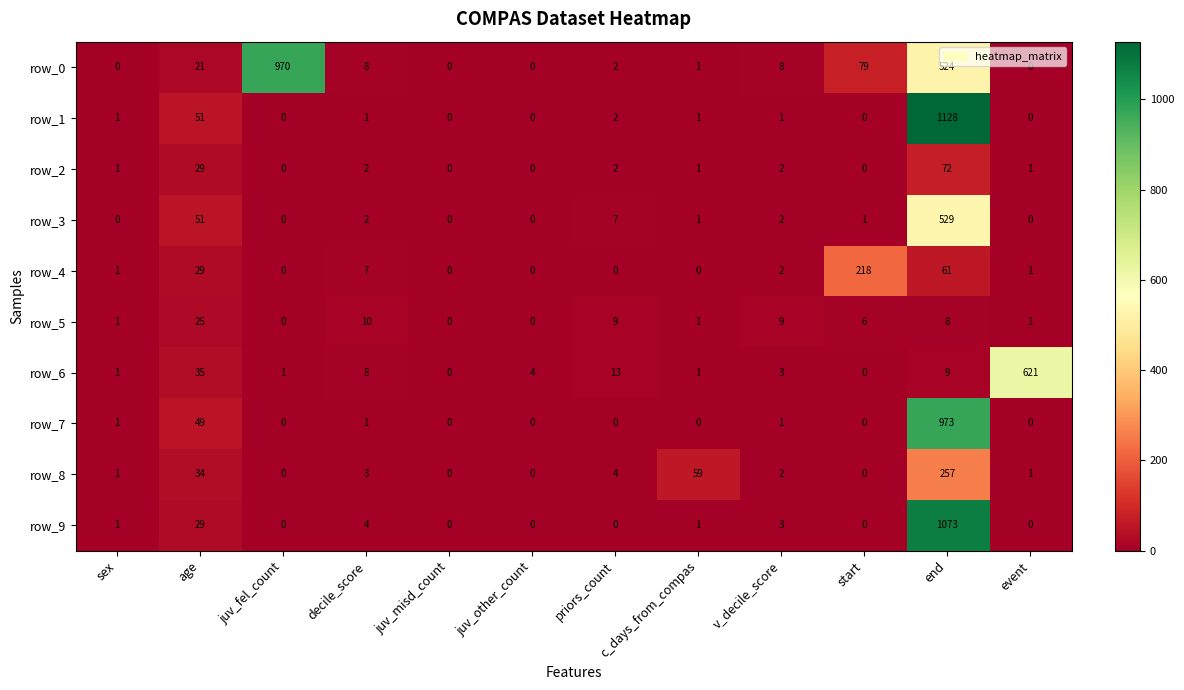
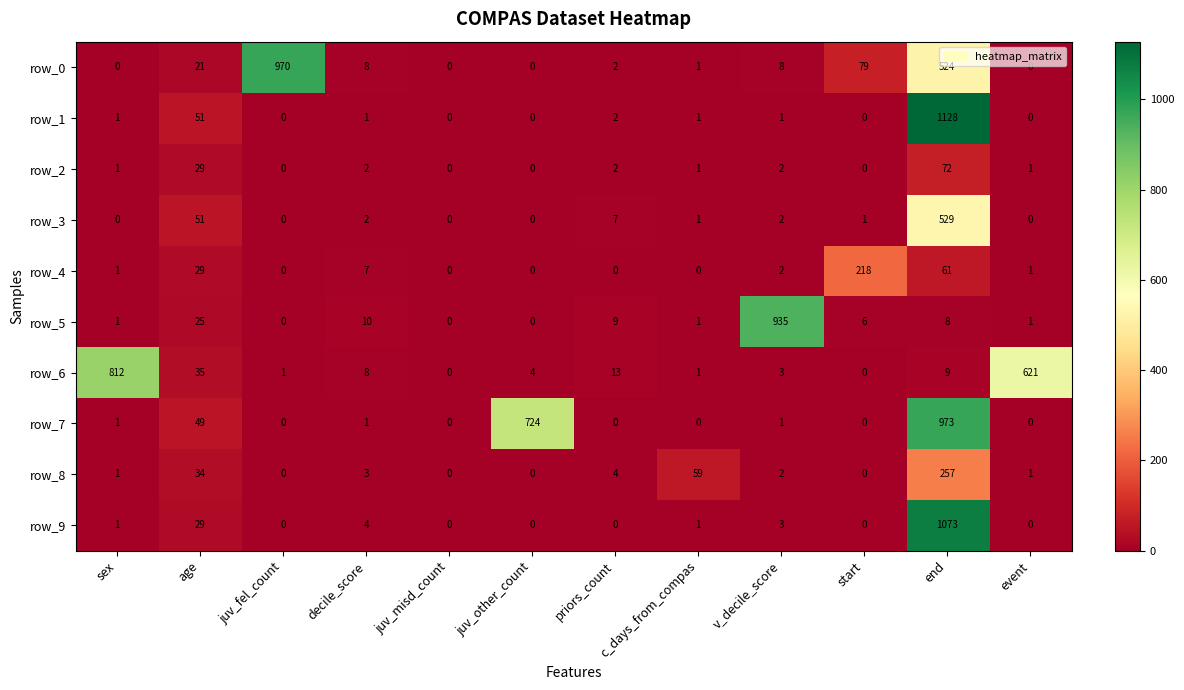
  {
    "row_0": {
      "sex": 0,
      "age": 21,
      "juv_fel_count": 970,
      "decile_score": 8,
      "juv_misd_count": 0,
      "juv_other_count": 0,
      "priors_count": 2,
      "c_days_from_compas": 1,
      "v_decile_score": 8,
      "start": 79
    },
    "row_1": {
      "sex": 1,
      "age": 51,
      "juv_fel_count": 0,
      "decile_score": 1,
      "juv_misd_count": 0,
      "juv_other_count": 0,
      "priors_count": 2,
      "c_days_from_compas": 1,
      "v_decile_score": 1,
      "start": 0,
      "end": 1128,
      "event": 0
    },
    "row_2": {
      "sex": 1,
      "age": 29,
      "juv_fel_count": 0,
      "decile_score": 2,
      "juv_misd_count": 0,
      "juv_other_count": 0,
      "priors_count": 2,
      "c_days_from_compas": 1,
      "v_decile_score": 2,
      "start": 0,
      "end": 72,
      "event": 1
    },
    "row_3": {
      "sex": 0,
      "age": 51,
      "juv_fel_count": 0,
      "decile_score": 2,
      "juv_misd_count": 0,
      "juv_other_count": 0,
      "priors_count": 7,
      "c_days_from_compas": 1,
      "v_decile_score": 2,
      "start": 1,
      "end": 529,
      "event": 0
    },
    "row_4": {
      "sex": 1,
      "age": 29,
      "juv_fel_count": 0,
      "decile_score": 7,
      "juv_misd_count": 0,
      "juv_other_count": 0,
      "priors_count": 0,
      "c_days_from_compas": 0,
      "v_decile_score": 2,
      "start": 218,
      "end": 61,
      "event": 1
    },
    "row_5": {
      "sex": 1,
      "age": 25,
      "juv_fel_count": 0,
      "decile_score": 10,
      "juv_misd_count": 0,
      "juv_other_count": 0,
      "priors_count": 9,
      "c_days_from_compas": 1,
-     "v_decile_score": 9,
+     "v_decile_score": 935,
      "start": 6,
      "end": 8,
      "event": 1
    },
    "row_6": {
-     "sex": 1,
+     "sex": 812,
      "age": 35,
      "juv_fel_count": 1,
      "decile_score": 8,
      "juv_misd_count": 0,
      "juv_other_count": 4,
      "priors_count": 13,
      "c_days_from_compas": 1,
      "v_decile_score": 3,
      "start": 0,
      "end": 9,
      "event": 621
    },
    "row_7": {
      "sex": 1,
      "age": 49,
      "juv_fel_count": 0,
      "decile_score": 1,
      "juv_misd_count": 0,
-     "juv_other_count": 0,
+     "juv_other_count": 724,
      "priors_count": 0,
      "c_days_from_compas": 0,
      "v_decile_score": 1,
      "start": 0,
      "end": 973,
      "event": 0
    },
    "row_8": {
      "sex": 1,
      "age": 34,
      "juv_fel_count": 0,
      "decile_score": 3,
      "juv_misd_count": 0,
      "juv_other_count": 0,
      "priors_count": 4,
      "c_days_from_compas": 59,
      "v_decile_score": 2,
      "start": 0,
      "end": 257,
      "event": 1
    },
    "row_9": {
      "sex": 1,
      "age": 29,
      "juv_fel_count": 0,
      "decile_score": 4,
      "juv_misd_count": 0,
      "juv_other_count": 0,
      "priors_count": 0,
      "c_days_from_compas": 1,
      "v_decile_score": 3,
      "start": 0,
      "end": 1073,
      "event": 0
    }
  }
